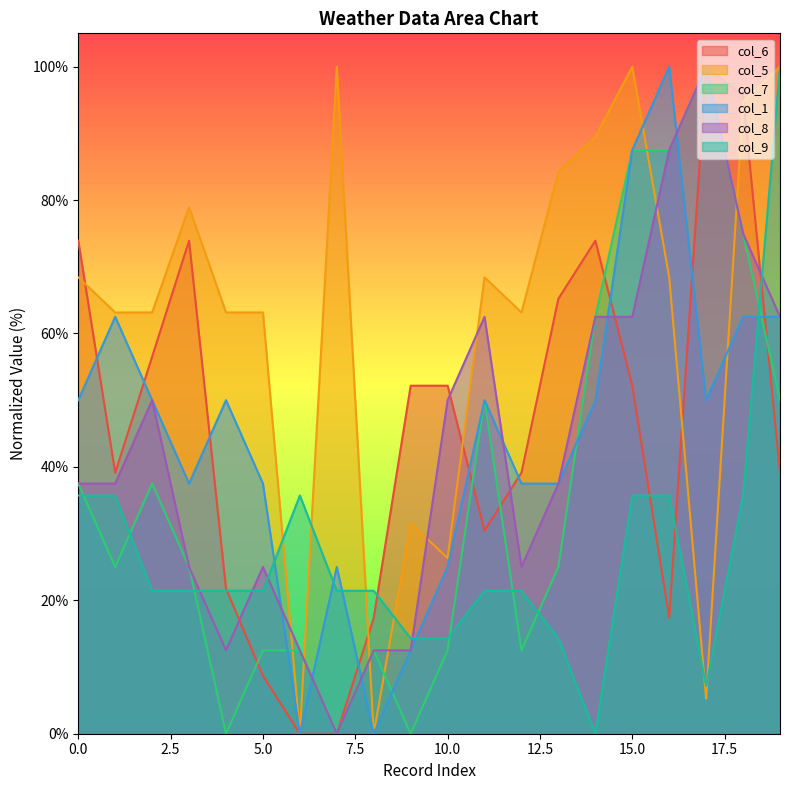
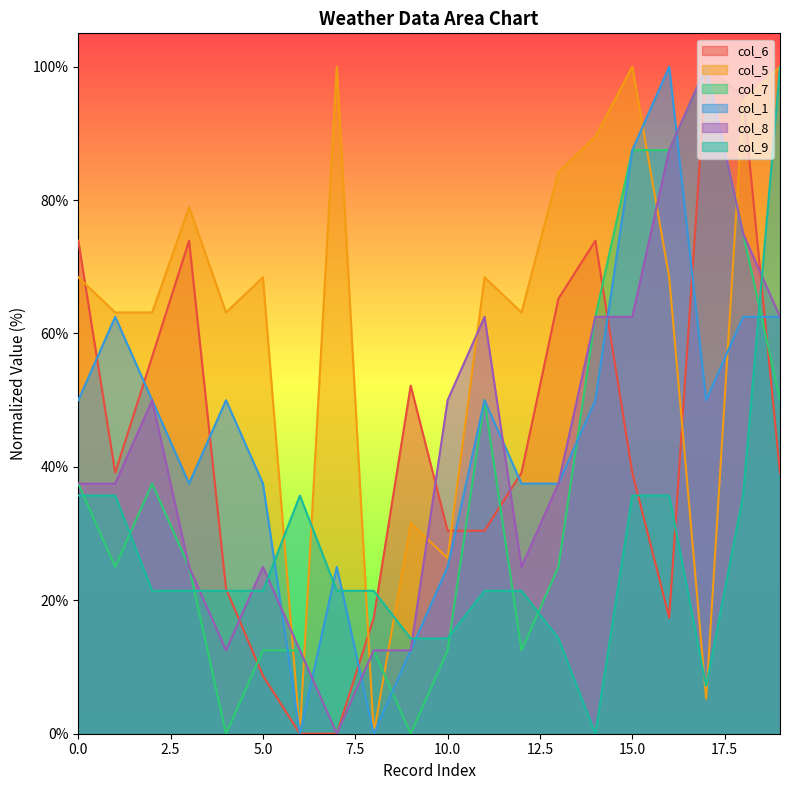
  {
    "col_6": {
      "0.0": "74%",
      "5.0": "9%",
-     "10.0": "52%",
-     "15.0": "52%"
+     "10.0": "30%",
+     "15.0": "39%"
    },
    "col_5": {
      "0.0": "68%",
-     "5.0": "63%",
+     "5.0": "68%",
      "10.0": "26%",
      "15.0": "100%"
    },
    "col_8": {
      "5.0": "25%",
      "10.0": "50%",
      "15.0": "63%"
    }
  }
